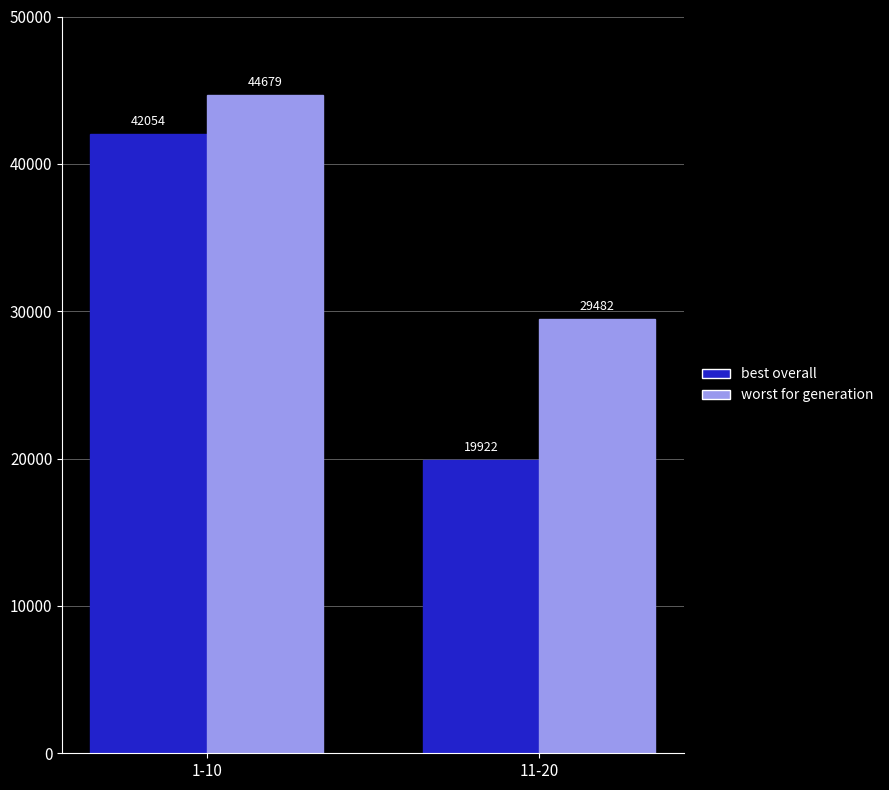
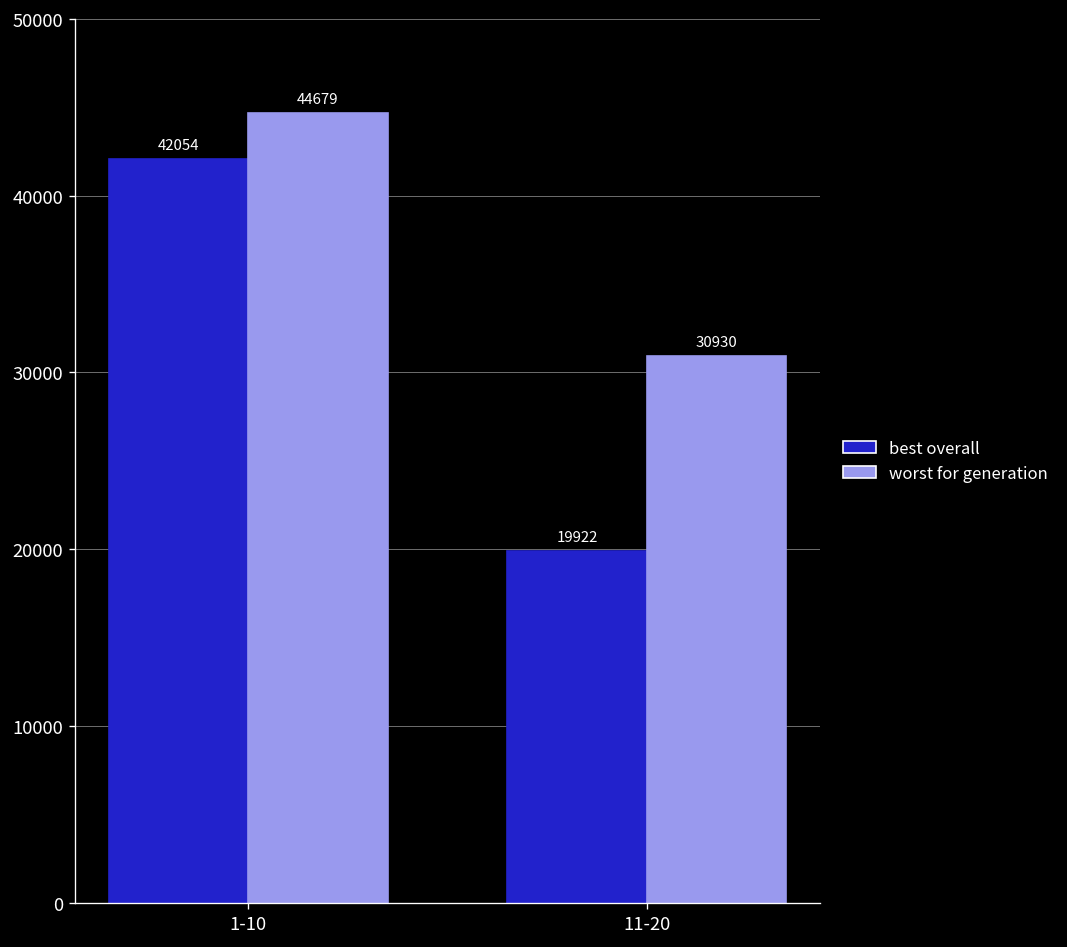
  {
    "best overall": {
      "1-10": 42054,
      "11-20": 19922
    },
    "worst for generation": {
      "1-10": 44679,
-     "11-20": 29482
+     "11-20": 30930
    }
  }
